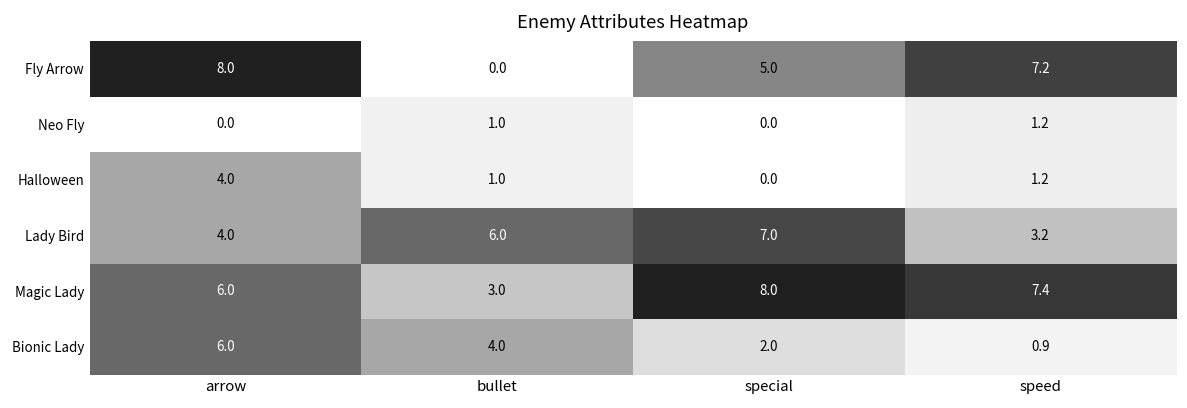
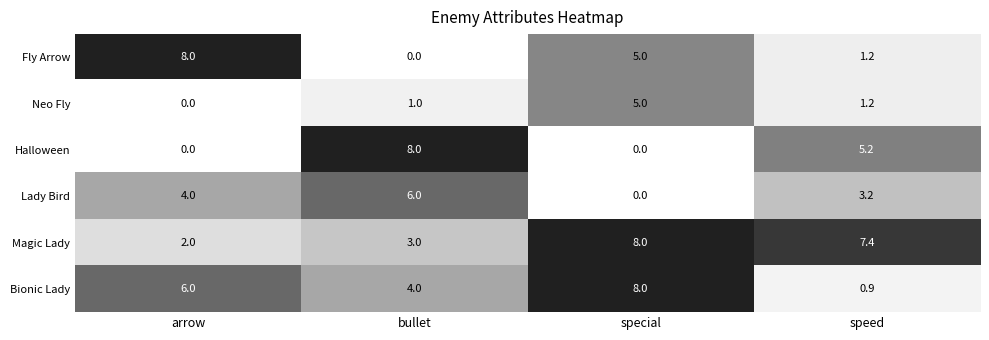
  {
    "Fly Arrow": {
      "bullet": 0.0,
      "special": 5.0,
-     "speed": 7.2
+     "speed": 1.2
    },
    "Neo Fly": {
      "arrow": 0.0,
      "bullet": 1.0,
-     "special": 0.0,
+     "special": 5.0,
      "speed": 1.2
    },
    "Halloween": {
-     "arrow": 4.0,
-     "bullet": 1.0,
+     "arrow": 0.0,
+     "bullet": 8.0,
      "special": 0.0,
-     "speed": 1.2
+     "speed": 5.2
    },
    "Lady Bird": {
      "arrow": 4.0,
      "bullet": 6.0,
-     "special": 7.0,
+     "special": 0.0,
      "speed": 3.2
    },
    "Magic Lady": {
-     "arrow": 6.0,
+     "arrow": 2.0,
      "bullet": 3.0,
      "special": 8.0,
      "speed": 7.4
    },
    "Bionic Lady": {
      "arrow": 6.0,
      "bullet": 4.0,
-     "special": 2.0,
+     "special": 8.0,
      "speed": 0.9
    }
  }
